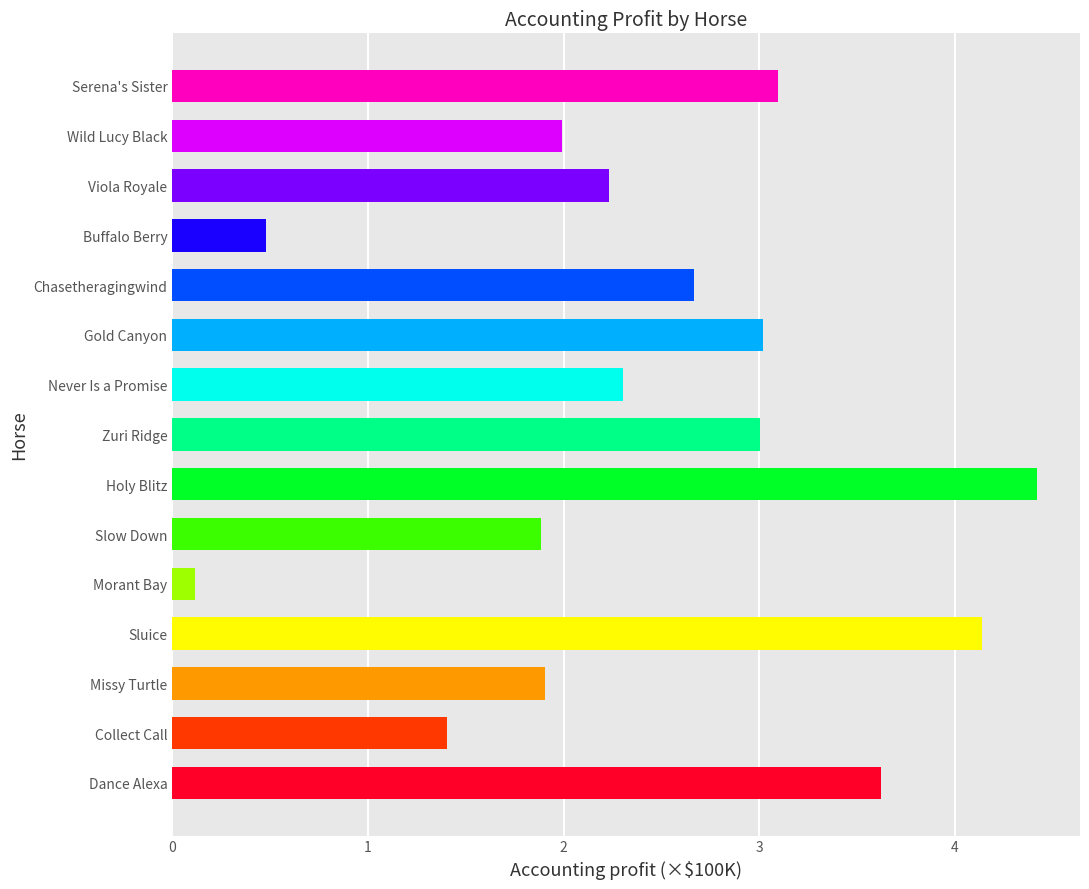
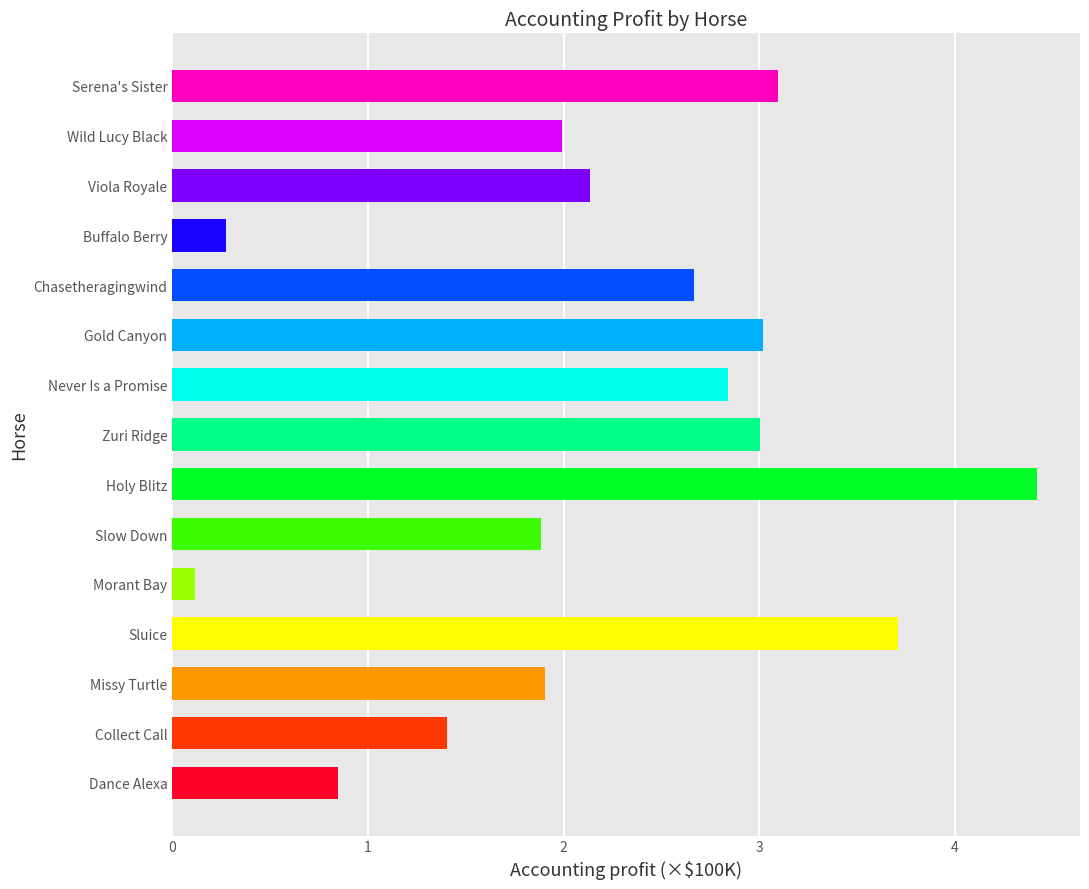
  {
    "Serena's Sister": 3.09,
    "Wild Lucy Black": 1.99,
-   "Viola Royale": 2.23,
-   "Buffalo Berry": 0.48,
+   "Viola Royale": 2.13,
+   "Buffalo Berry": 0.28,
    "Chasetheragingwind": 2.66,
    "Gold Canyon": 3.02,
-   "Never Is a Promise": 2.30,
+   "Never Is a Promise": 2.84,
    "Zuri Ridge": 3.01,
    "Holy Blitz": 4.42,
    "Slow Down": 1.89,
    "Morant Bay": 0.11,
-   "Sluice": 4.14,
+   "Sluice": 3.71,
    "Missy Turtle": 1.91,
    "Collect Call": 1.41,
-   "Dance Alexa": 3.62
+   "Dance Alexa": 0.85
  }
